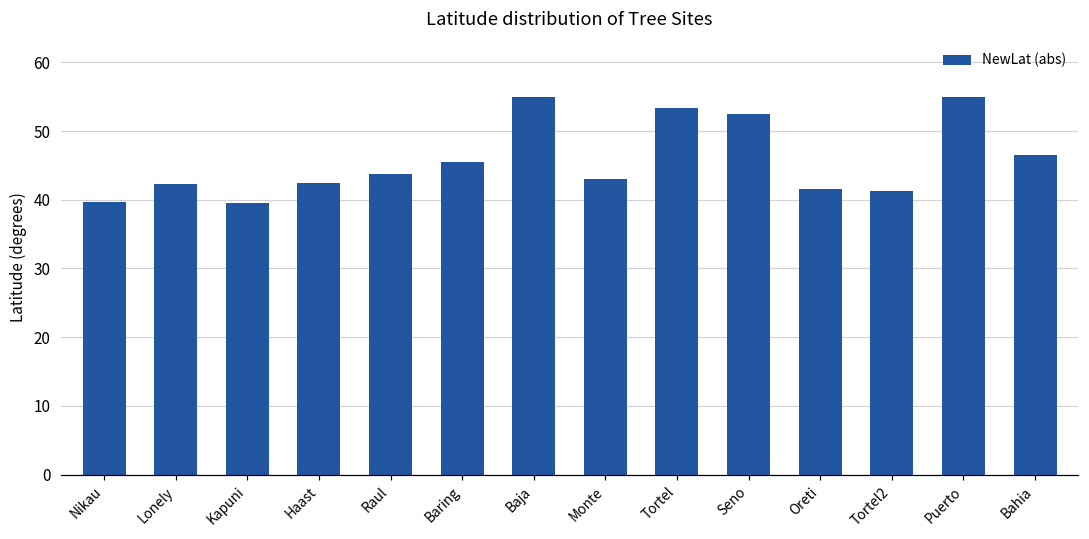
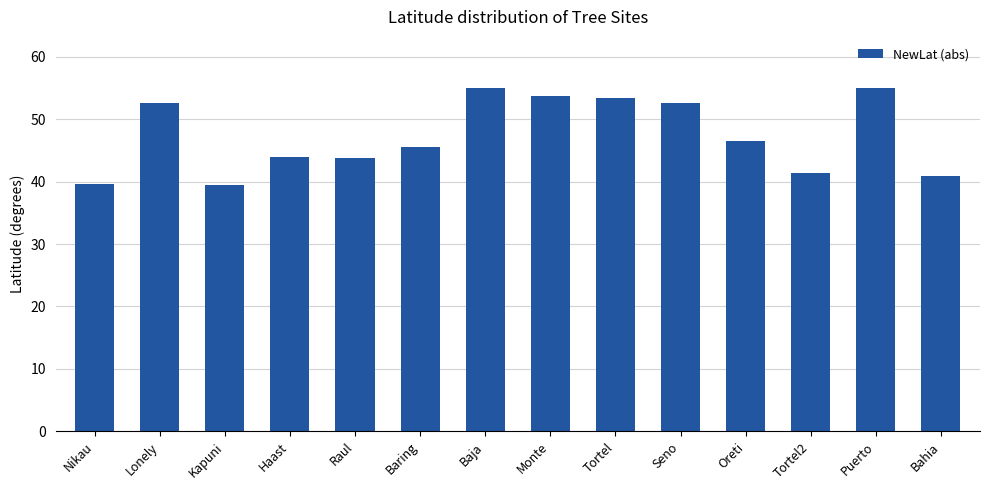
  {
    "Nikau": 40,
-   "Lonely": 42,
+   "Lonely": 53,
    "Kapuni": 39,
-   "Haast": 42,
+   "Haast": 44,
    "Raul": 44,
    "Baring": 45,
    "Baja": 55,
-   "Monte": 43,
+   "Monte": 54,
    "Tortel": 53,
    "Seno": 53,
-   "Oreti": 42,
+   "Oreti": 46,
    "Tortel2": 41,
    "Puerto": 55,
-   "Bahia": 47
+   "Bahia": 41
  }
